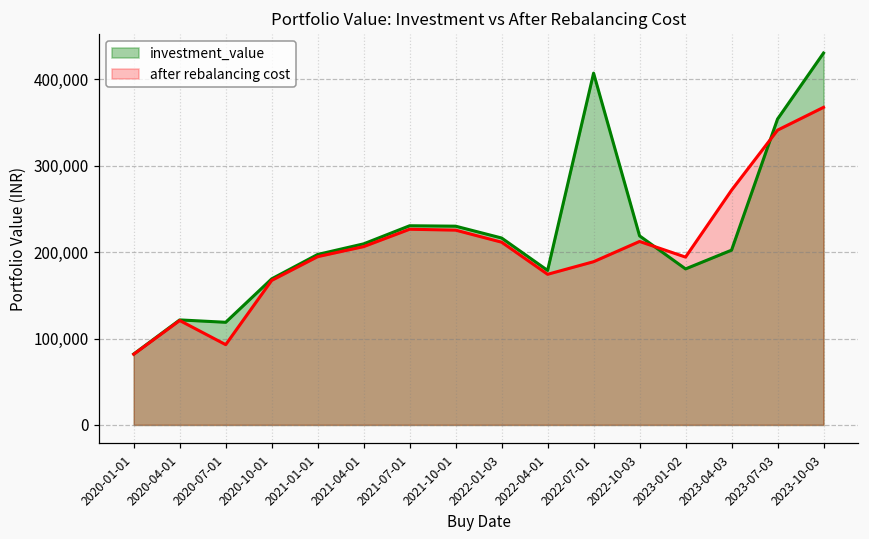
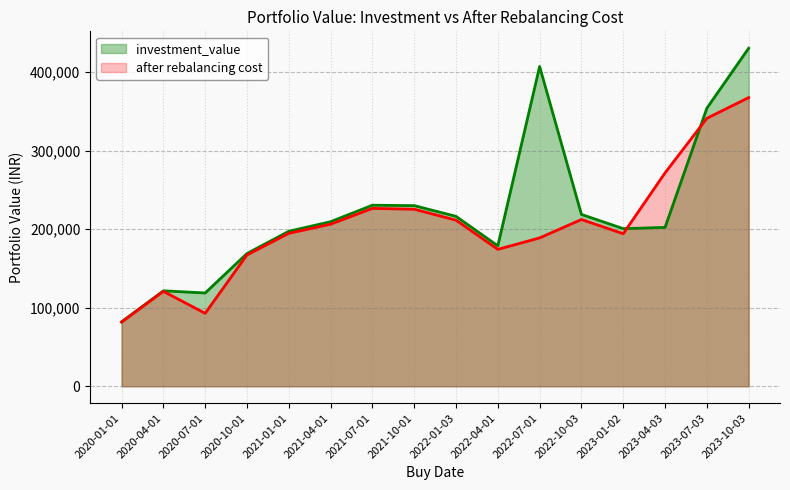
  {
    "investment_value": {
      "2020-07-01": "120,000",
      "2021-07-01": "230,000",
      "2021-10-01": "230,000",
      "2022-01-03": "220,000",
      "2022-04-01": "180,000",
      "2022-07-01": "410,000",
      "2022-10-03": "220,000",
-     "2023-01-02": "180,000",
+     "2023-01-02": "200,000",
      "2023-04-03": "200,000",
      "2023-07-03": "350,000",
      "2023-10-03": "430,000"
    },
    "after rebalancing cost": {
      "2020-07-01": "90,000",
      "2021-07-01": "230,000",
      "2021-10-01": "230,000",
      "2022-01-03": "210,000",
      "2022-04-01": "170,000",
      "2022-07-01": "190,000",
      "2022-10-03": "210,000",
      "2023-01-02": "190,000",
      "2023-04-03": "270,000",
      "2023-07-03": "340,000",
      "2023-10-03": "370,000"
    }
  }
